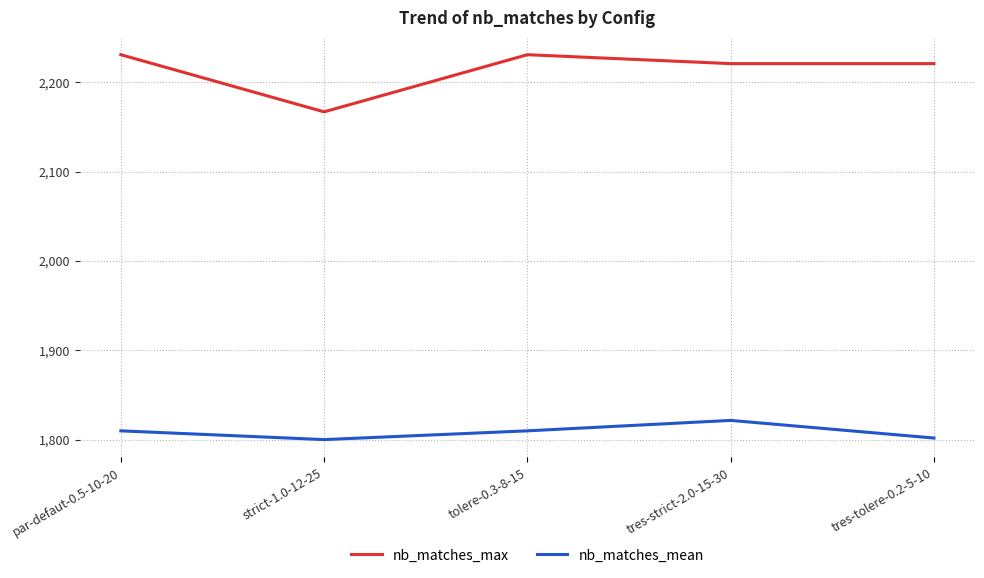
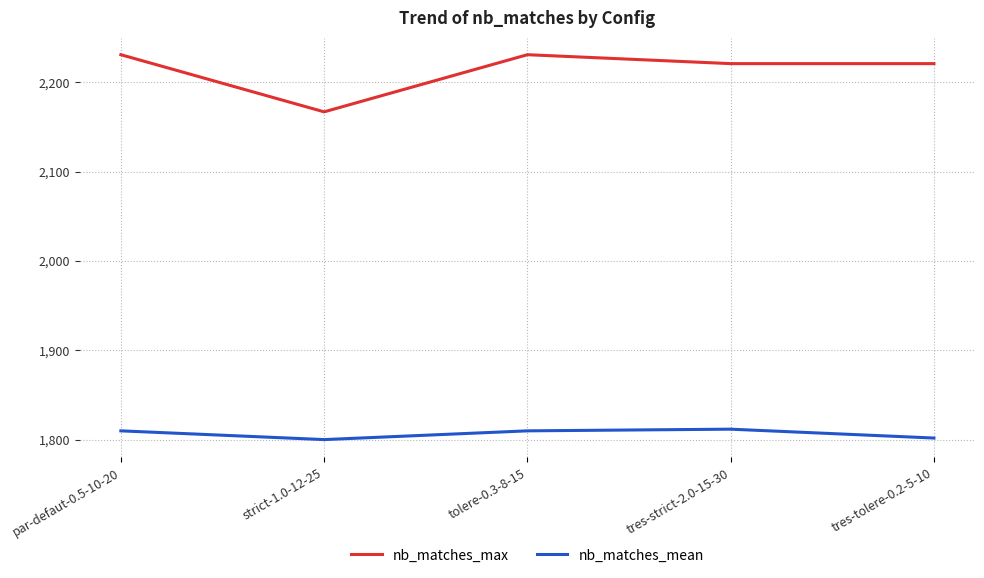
  {
    "nb_matches_max": {
      "par-defaut-0.5-10-20": "2,230",
      "strict-1.0-12-25": "2,170",
      "tolere-0.3-8-15": "2,230",
      "tres-strict-2.0-15-30": "2,220",
      "tres-tolere-0.2-5-10": "2,220"
    },
    "nb_matches_mean": {
      "par-defaut-0.5-10-20": "1,810",
      "strict-1.0-12-25": "1,800",
      "tolere-0.3-8-15": "1,810",
-     "tres-strict-2.0-15-30": "1,820",
+     "tres-strict-2.0-15-30": "1,810",
      "tres-tolere-0.2-5-10": "1,800"
    }
  }
